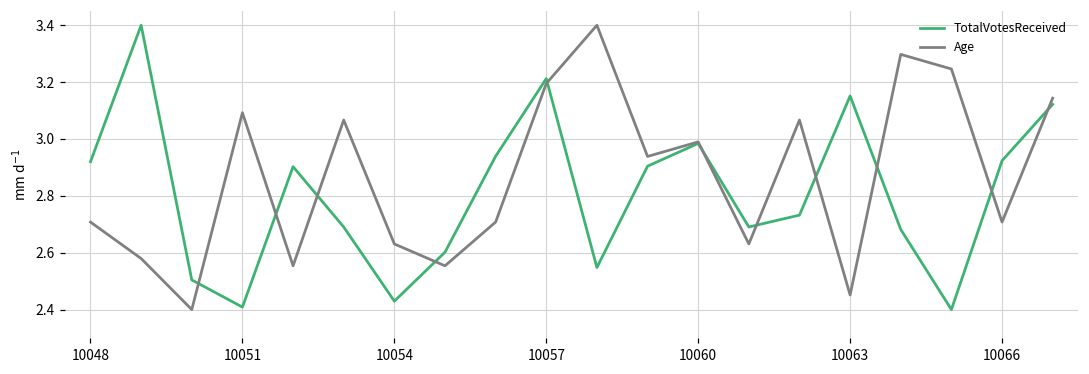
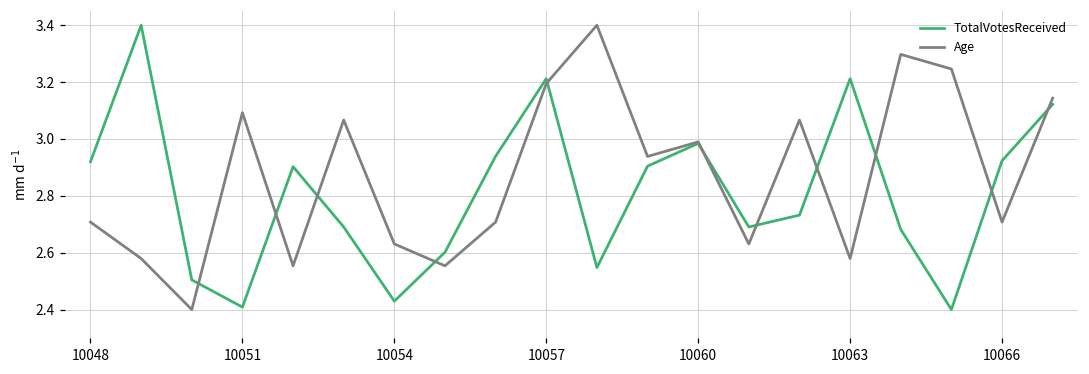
  {
    "TotalVotesReceived": {
      "10048": 2.92,
      "10051": 2.41,
      "10054": 2.43,
      "10057": 3.21,
-     "10063": 3.15,
+     "10063": 3.21,
      "10066": 2.92
    },
    "Age": {
      "10048": 2.71,
      "10051": 3.09,
      "10054": 2.63,
      "10057": 3.19,
-     "10063": 2.45,
+     "10063": 2.58,
      "10066": 2.71
    }
  }
